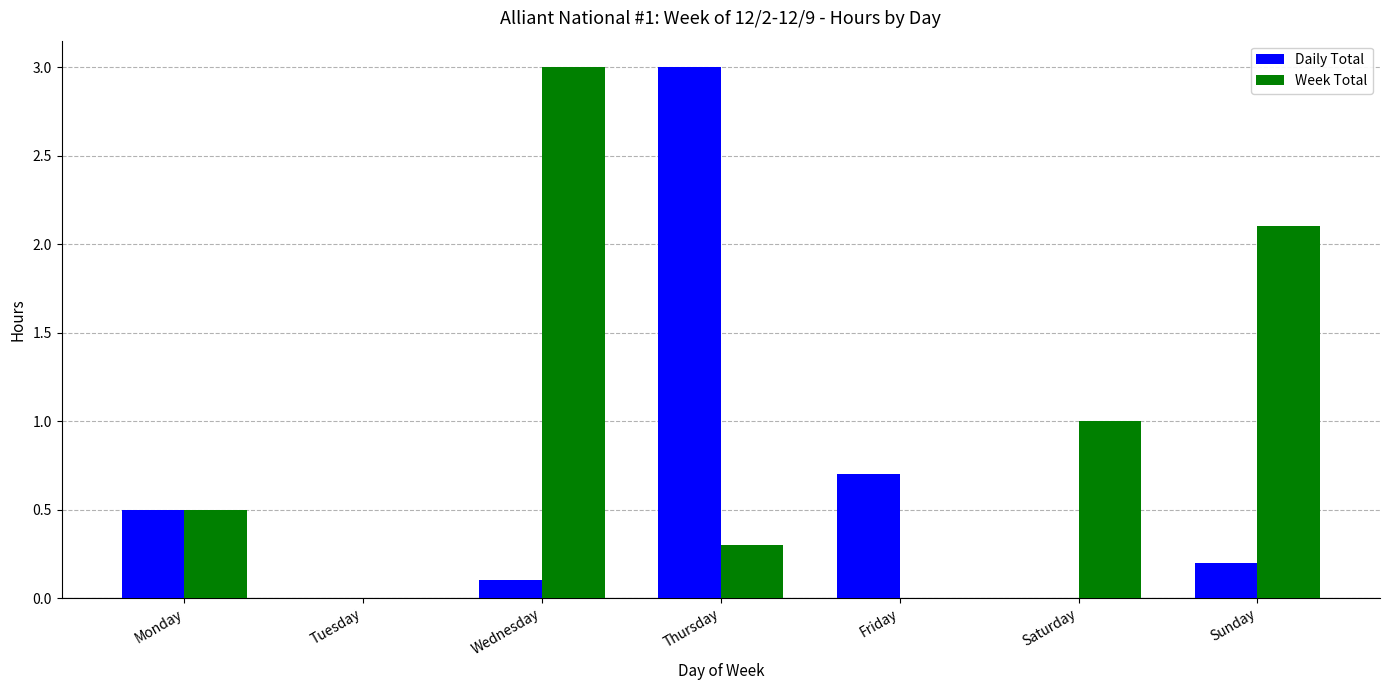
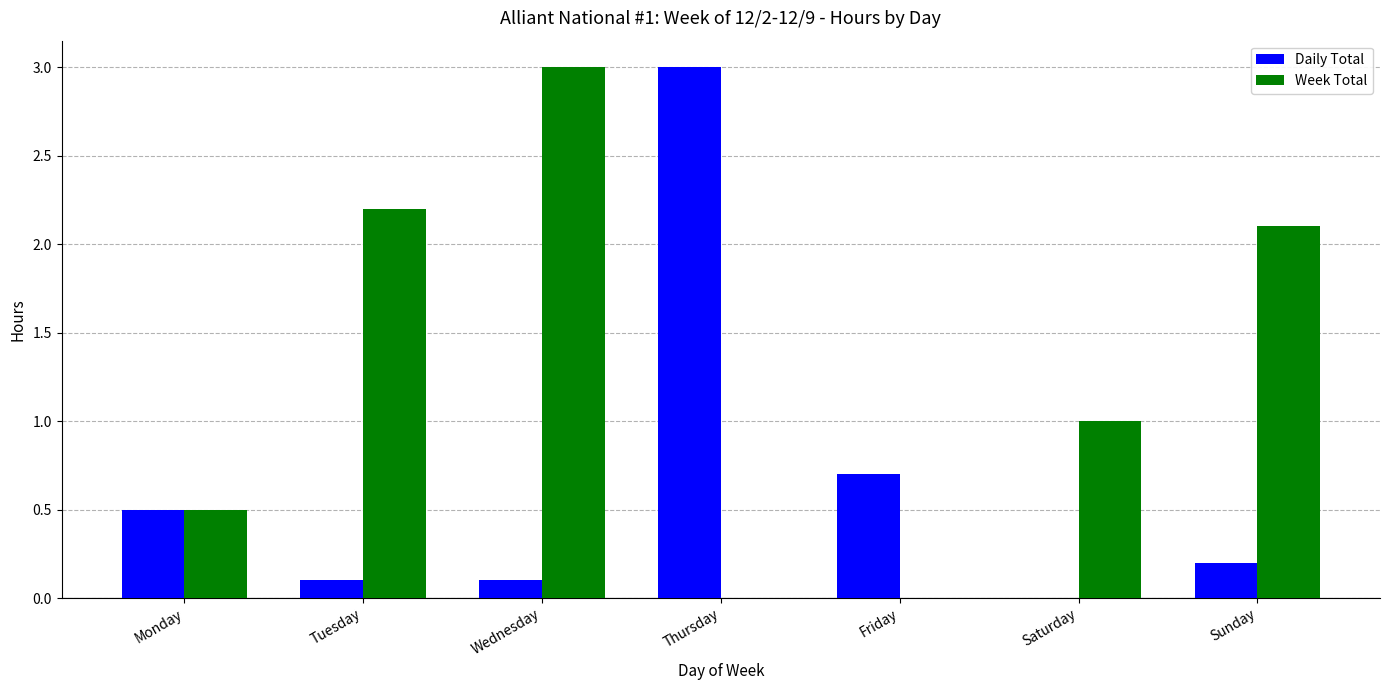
  {
    "Daily Total": {
      "Monday": 0.5,
-     "Tuesday": 0.0,
+     "Tuesday": 0.1,
      "Wednesday": 0.1,
      "Thursday": 3.0,
      "Friday": 0.7,
      "Saturday": 0.0,
      "Sunday": 0.2
    },
    "Week Total": {
      "Monday": 0.5,
-     "Tuesday": 0.0,
+     "Tuesday": 2.2,
      "Wednesday": 3.0,
-     "Thursday": 0.3,
+     "Thursday": 0.0,
      "Friday": 0.0,
      "Saturday": 1.0,
      "Sunday": 2.1
    }
  }
